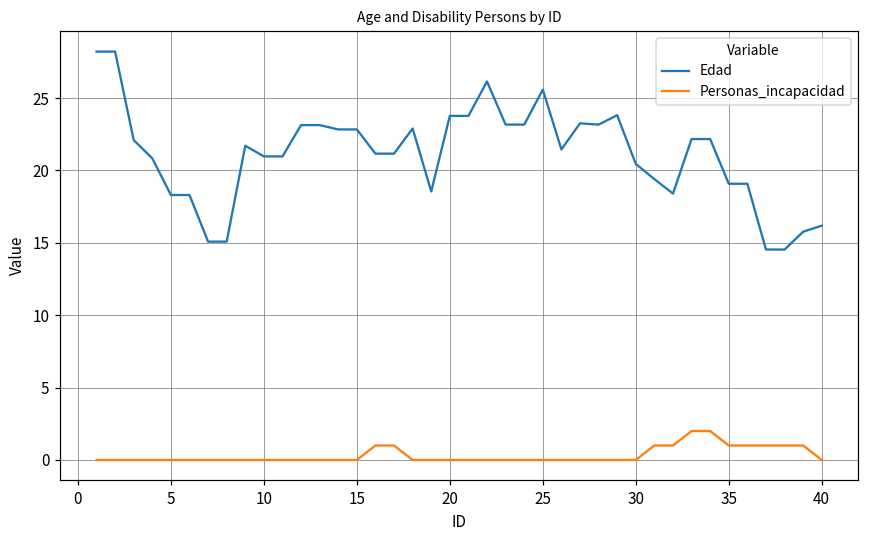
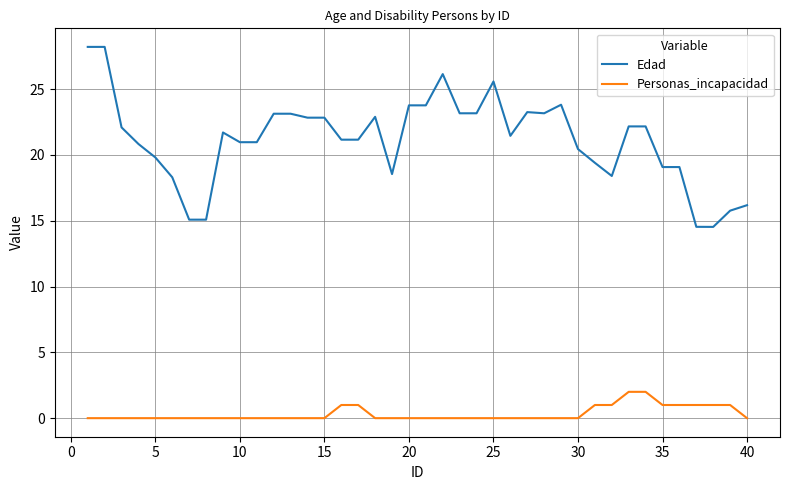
  {
    "Edad": {
-     "5": 18.3,
+     "5": 19.8,
      "10": 21.0,
      "15": 22.8,
      "20": 23.8,
      "25": 25.6,
      "30": 20.4,
      "35": 19.1,
      "40": 16.2
    },
    "Personas_incapacidad": {
      "5": 0.0,
      "10": 0.0,
      "15": 0.0,
      "20": 0.0,
      "25": 0.0,
      "30": 0.0,
      "35": 1.0,
      "40": 0.0
    }
  }
